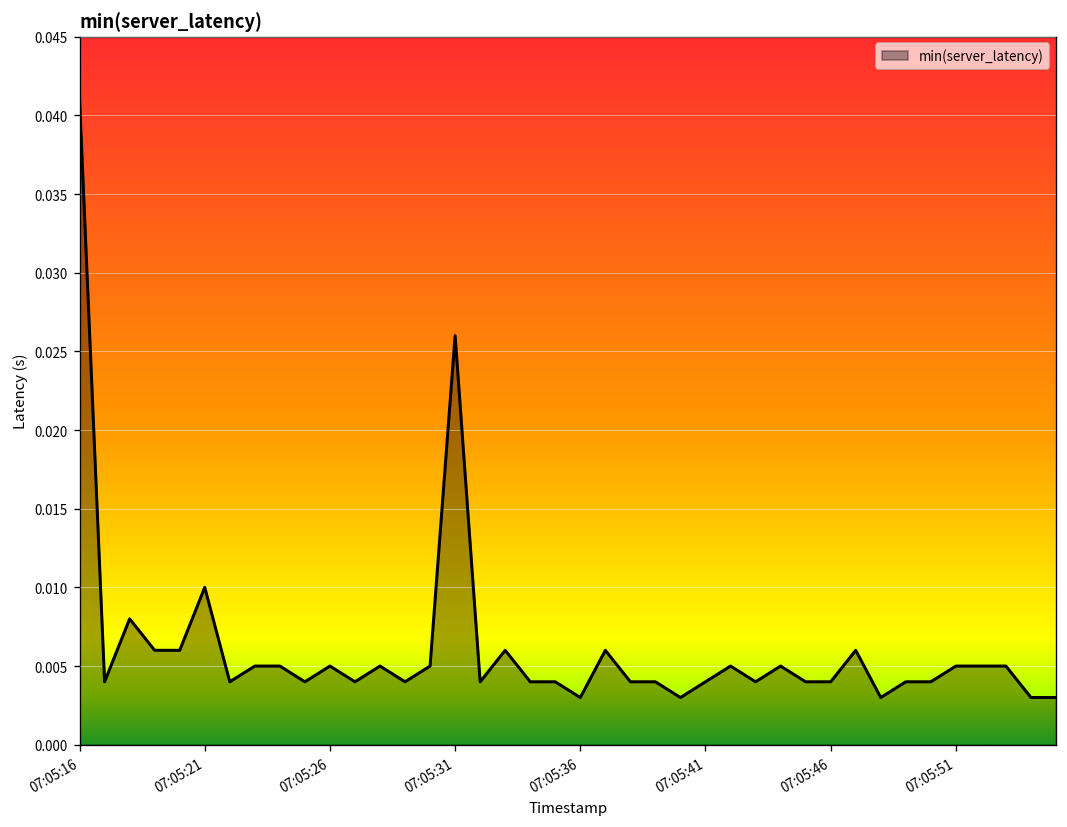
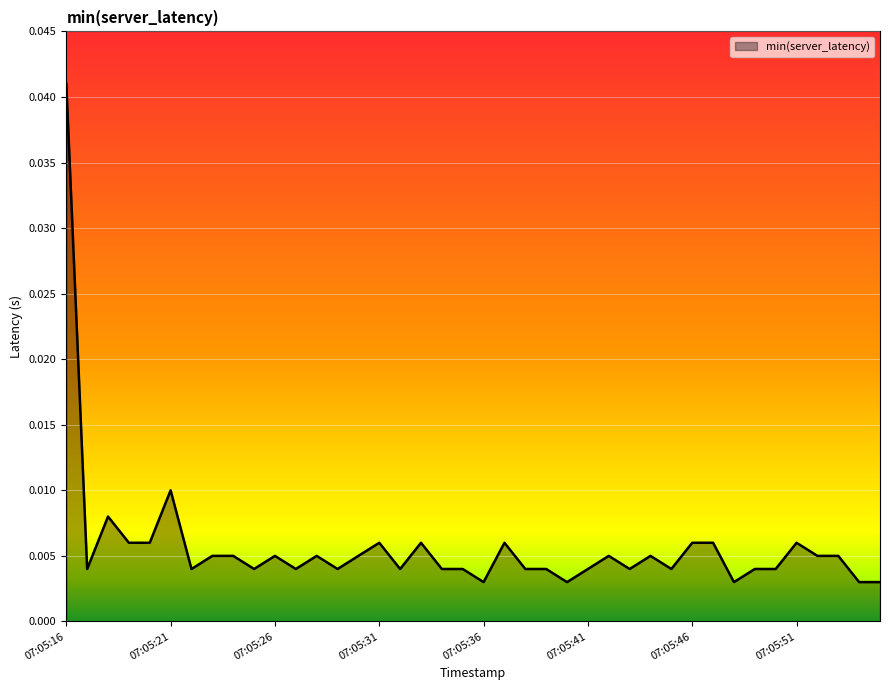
  {
    "07:05:16": 0.041,
    "07:05:21": 0.010,
    "07:05:26": 0.005,
-   "07:05:31": 0.026,
+   "07:05:31": 0.006,
    "07:05:36": 0.003,
    "07:05:41": 0.004,
-   "07:05:46": 0.004,
-   "07:05:51": 0.005
+   "07:05:46": 0.006,
+   "07:05:51": 0.006
  }
